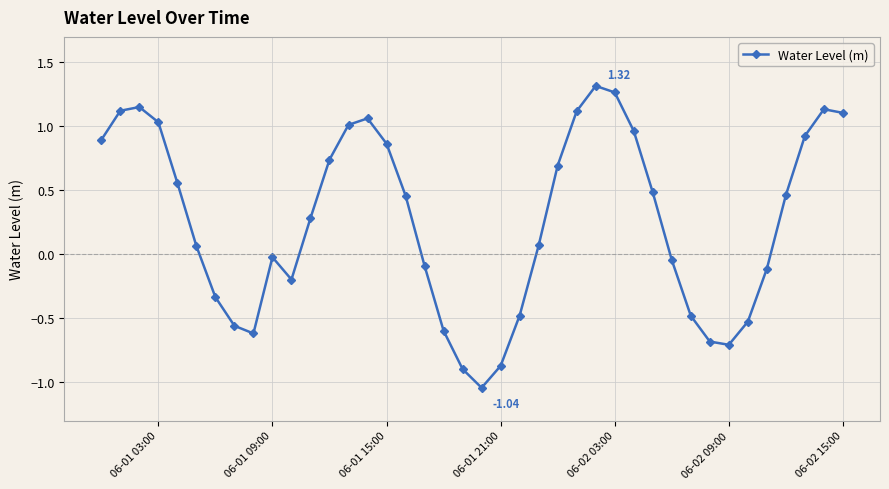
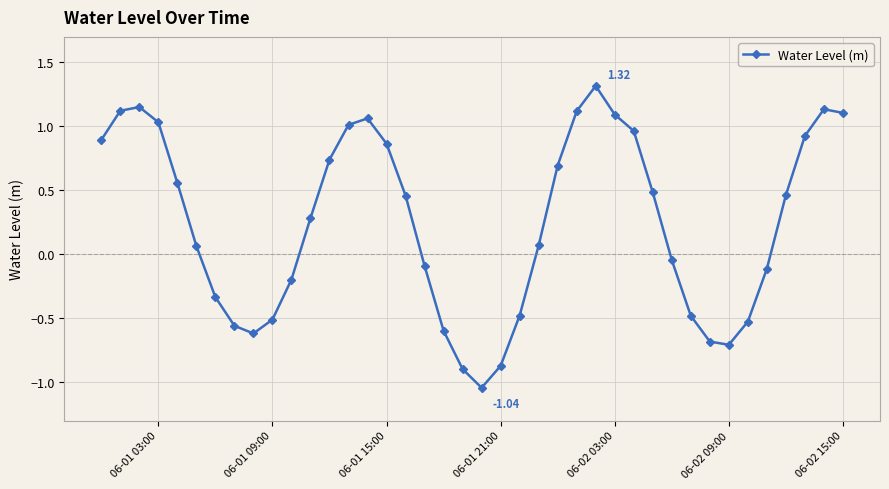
  {
    "06-01 03:00": 1.03,
-   "06-01 09:00": -0.02,
+   "06-01 09:00": -0.51,
    "06-01 15:00": 0.87,
    "06-01 21:00": -0.87,
-   "06-02 03:00": 1.27,
+   "06-02 03:00": 1.09,
    "06-02 09:00": -0.71,
    "06-02 15:00": 1.11
  }
